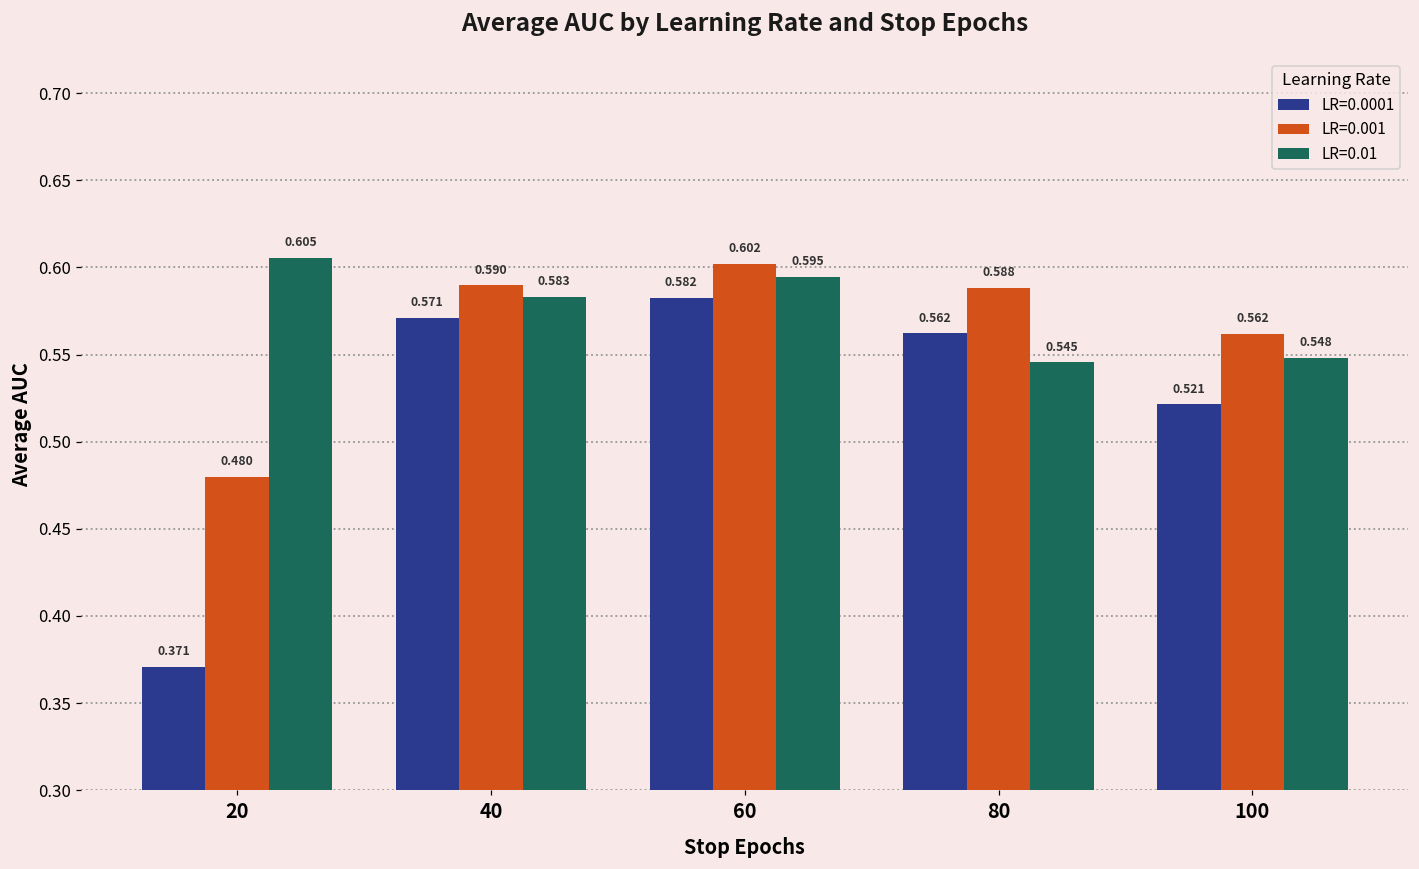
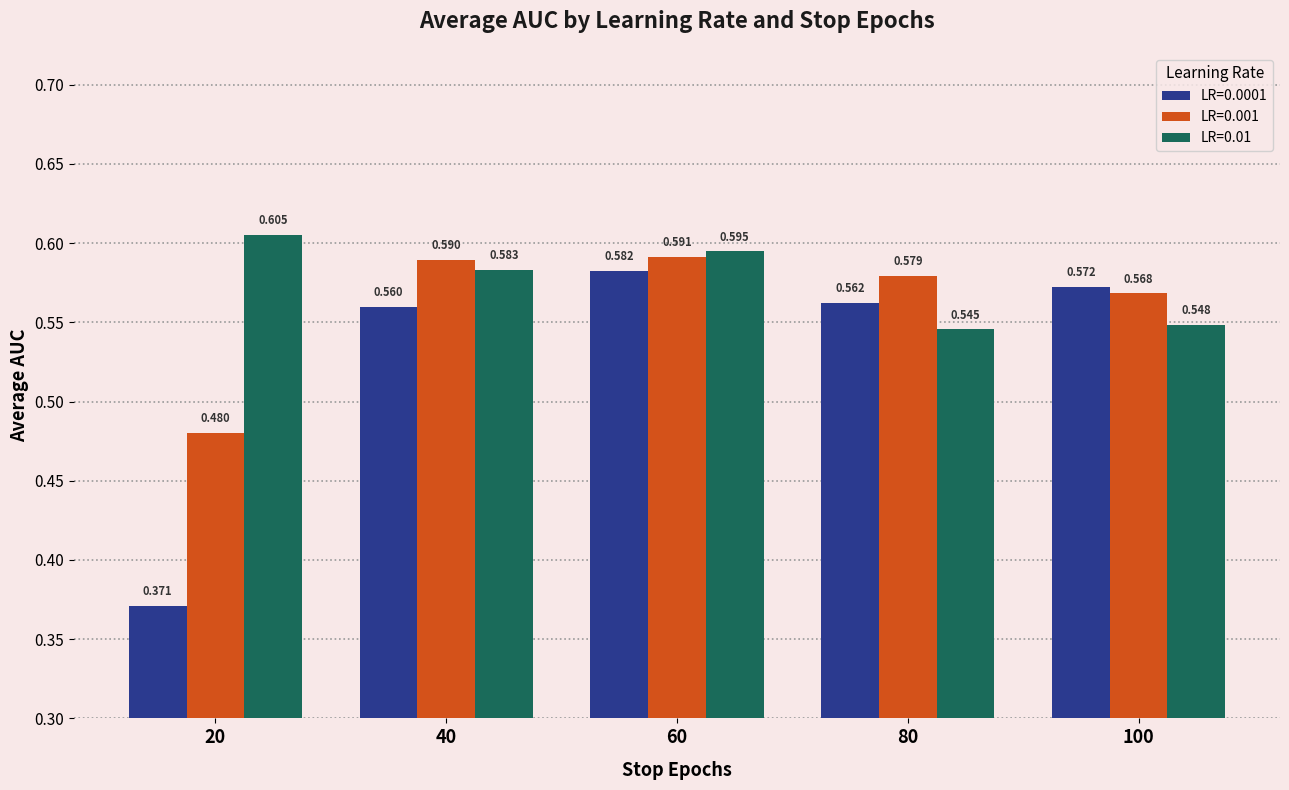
  {
    "LR=0.0001": {
      "20": 0.371,
-     "40": 0.571,
+     "40": 0.560,
      "60": 0.582,
      "80": 0.562,
-     "100": 0.521
+     "100": 0.572
    },
    "LR=0.001": {
      "20": 0.480,
      "40": 0.590,
-     "60": 0.602,
-     "80": 0.588,
-     "100": 0.562
+     "60": 0.591,
+     "80": 0.579,
+     "100": 0.568
    },
    "LR=0.01": {
      "20": 0.605,
      "40": 0.583,
      "60": 0.595,
      "80": 0.545,
      "100": 0.548
    }
  }
